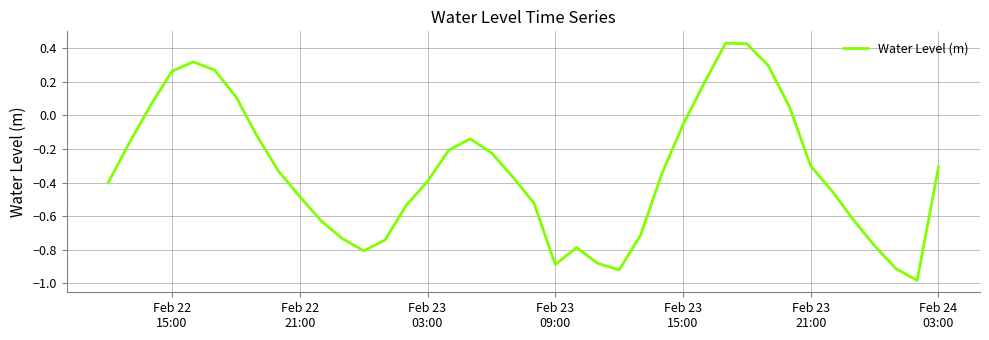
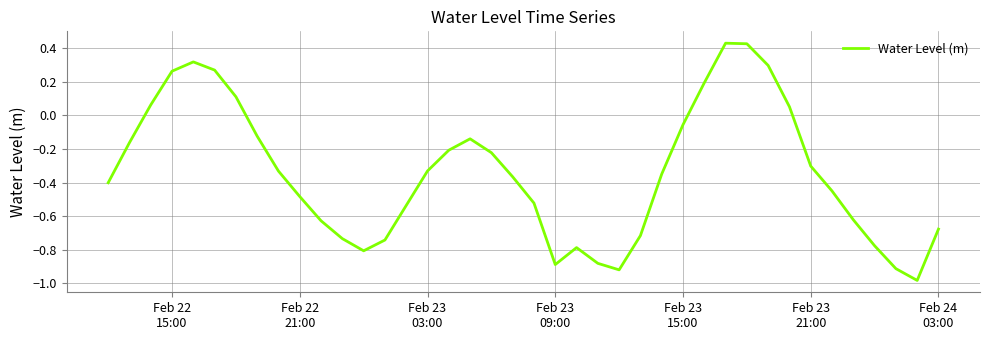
  {
    "Feb 22 15:00": 0.26,
    "Feb 22 21:00": -0.48,
-   "Feb 23 03:00": -0.39,
+   "Feb 23 03:00": -0.33,
    "Feb 23 09:00": -0.89,
    "Feb 23 15:00": -0.06,
    "Feb 23 21:00": -0.30,
-   "Feb 24 03:00": -0.31
+   "Feb 24 03:00": -0.68
  }
